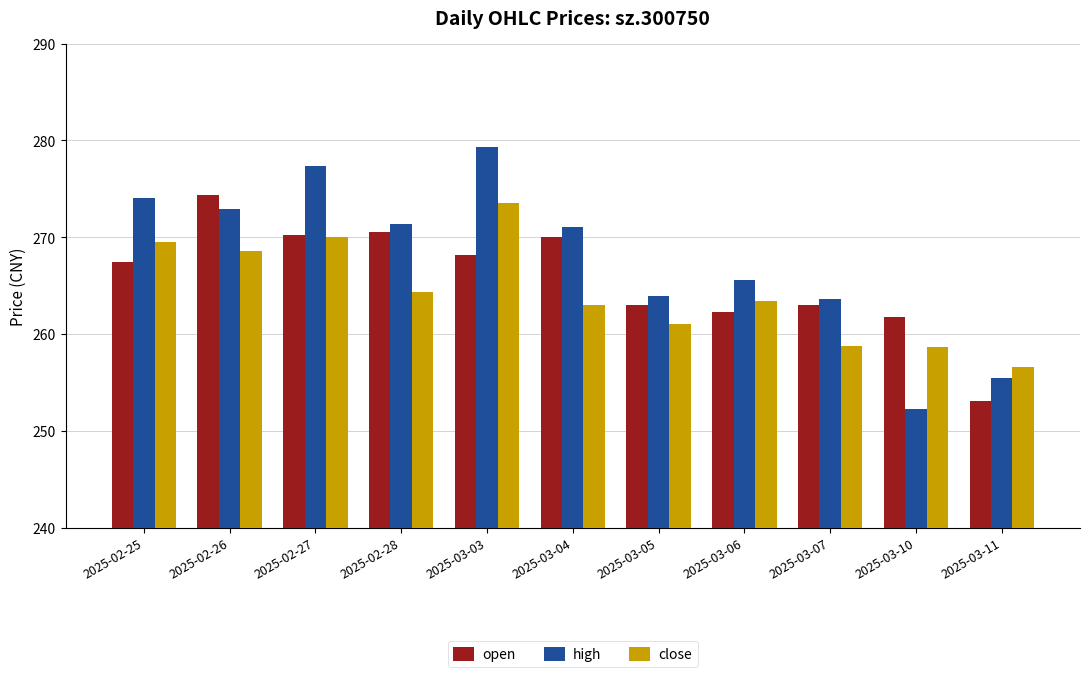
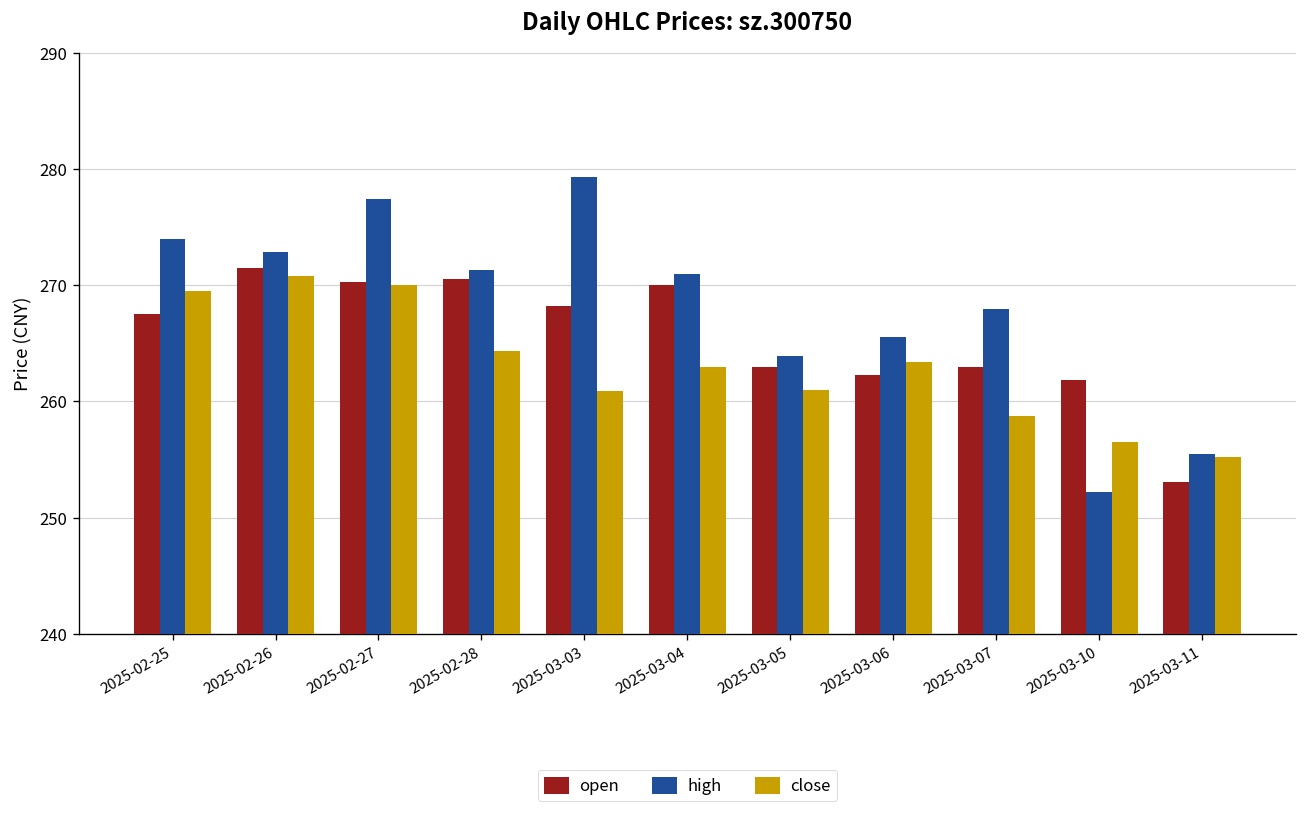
  {
    "open": {
      "2025-02-25": 267,
-     "2025-02-26": 274,
+     "2025-02-26": 271,
      "2025-02-27": 270,
      "2025-02-28": 271,
      "2025-03-03": 268,
      "2025-03-04": 270,
      "2025-03-05": 263,
      "2025-03-06": 262,
      "2025-03-07": 263,
      "2025-03-10": 262,
      "2025-03-11": 253
    },
    "high": {
      "2025-02-25": 274,
      "2025-02-26": 273,
      "2025-02-27": 277,
      "2025-02-28": 271,
      "2025-03-03": 279,
      "2025-03-04": 271,
      "2025-03-05": 264,
      "2025-03-06": 266,
-     "2025-03-07": 264,
+     "2025-03-07": 268,
      "2025-03-10": 252,
      "2025-03-11": 256
    },
    "close": {
      "2025-02-25": 269,
-     "2025-02-26": 269,
+     "2025-02-26": 271,
      "2025-02-27": 270,
      "2025-02-28": 264,
-     "2025-03-03": 274,
+     "2025-03-03": 261,
      "2025-03-04": 263,
      "2025-03-05": 261,
      "2025-03-06": 263,
      "2025-03-07": 259,
-     "2025-03-10": 259,
-     "2025-03-11": 257
+     "2025-03-10": 257,
+     "2025-03-11": 255
    }
  }
